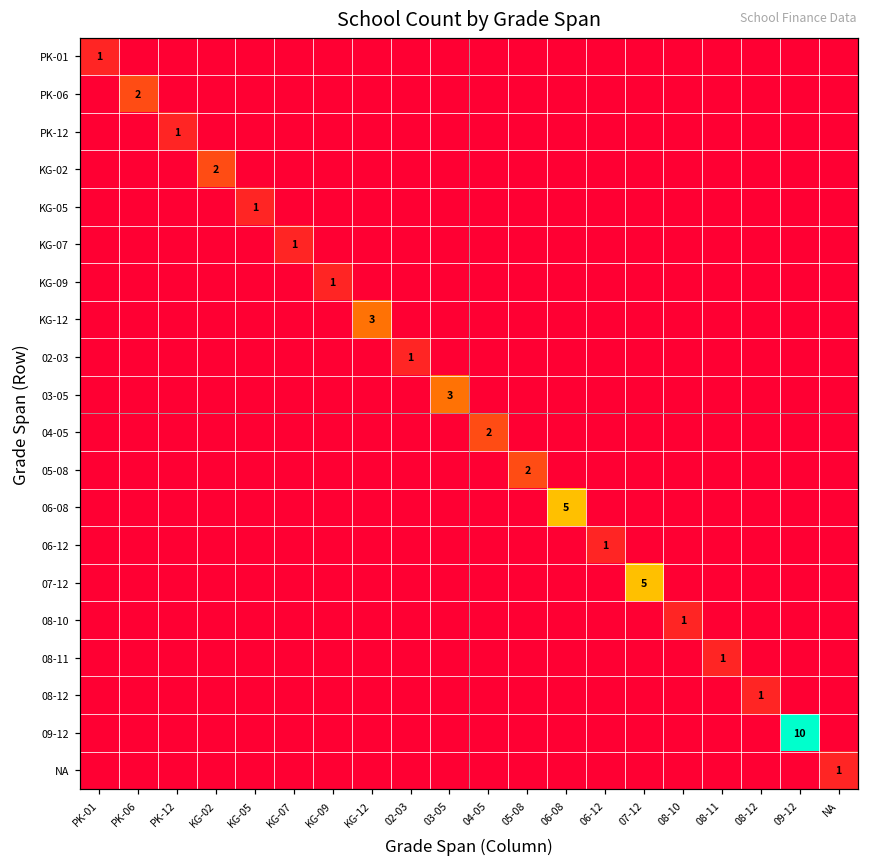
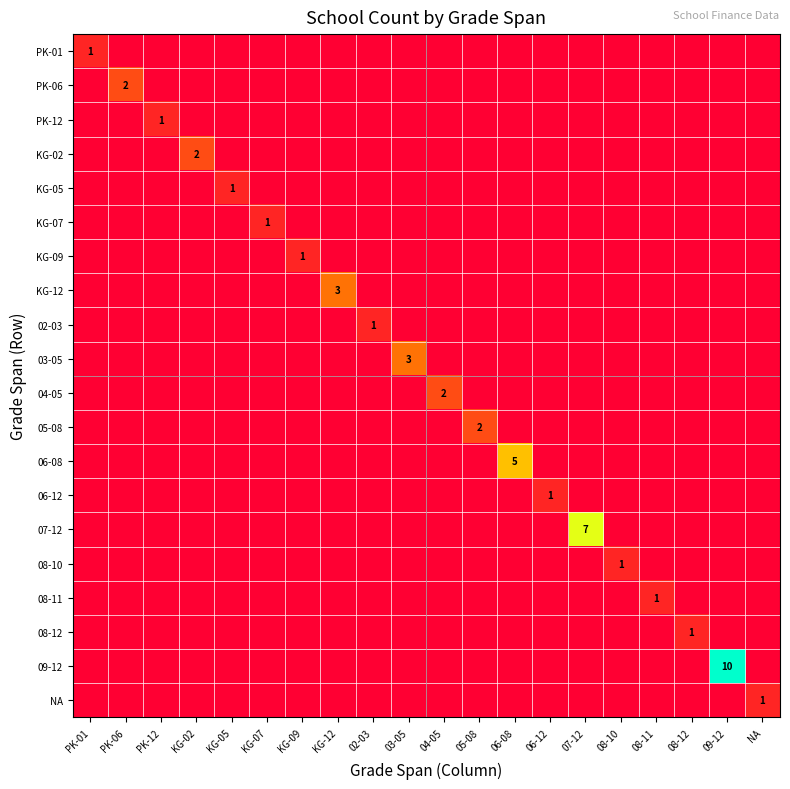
  {
    "PK-01": {
      "PK-01": 1
    },
    "PK-06": {
      "PK-06": 2
    },
    "PK-12": {
      "PK-12": 1
    },
    "KG-02": {
      "KG-02": 2
    },
    "KG-05": {
      "KG-05": 1
    },
    "KG-07": {
      "KG-07": 1
    },
    "KG-09": {
      "KG-09": 1
    },
    "KG-12": {
      "KG-12": 3
    },
    "02-03": {
      "02-03": 1
    },
    "03-05": {
      "03-05": 3
    },
    "04-05": {
      "04-05": 2
    },
    "05-08": {
      "05-08": 2
    },
    "06-08": {
      "06-08": 5
    },
    "06-12": {
      "06-12": 1
    },
    "07-12": {
-     "07-12": 5
+     "07-12": 7
    },
    "08-10": {
      "08-10": 1
    },
    "08-11": {
      "08-11": 1
    },
    "08-12": {
      "08-12": 1
    },
    "09-12": {
      "09-12": 10
    },
    "NA": {
      "NA": 1
    }
  }
